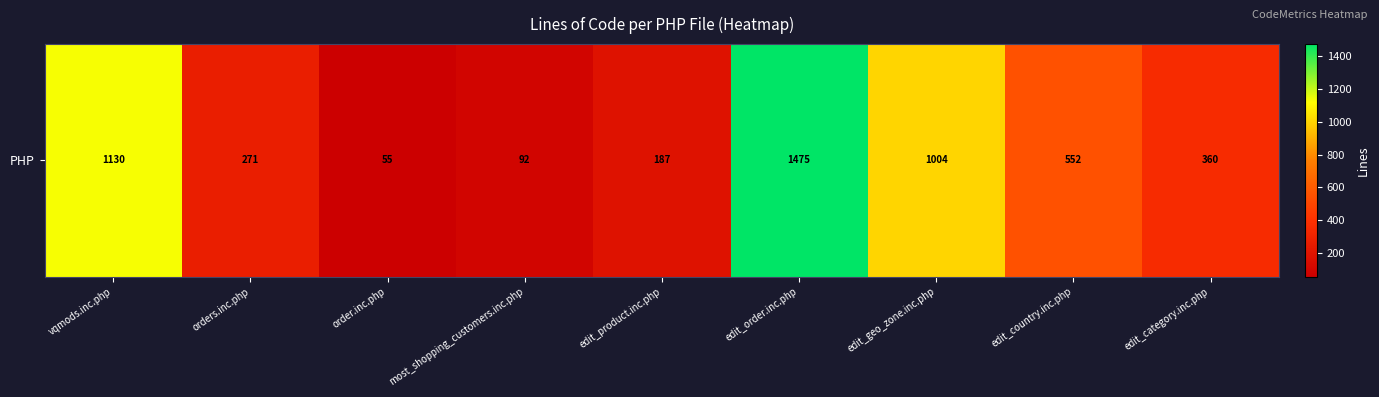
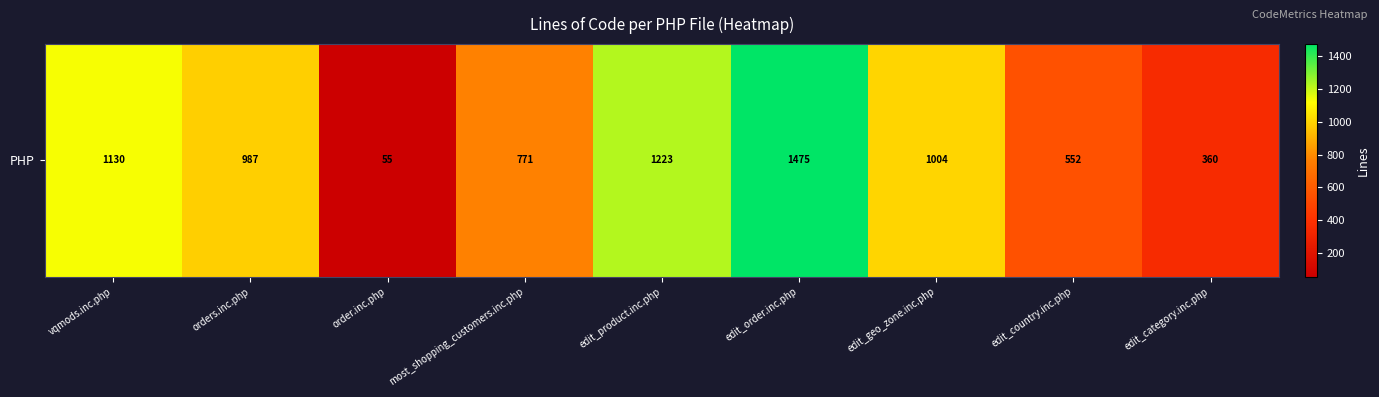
  {
    "PHP": {
      "vqmods.inc.php": 1130,
-     "orders.inc.php": 271,
+     "orders.inc.php": 987,
      "order.inc.php": 55,
-     "most_shopping_customers.inc.php": 92,
-     "edit_product.inc.php": 187,
+     "most_shopping_customers.inc.php": 771,
+     "edit_product.inc.php": 1223,
      "edit_order.inc.php": 1475,
      "edit_geo_zone.inc.php": 1004,
      "edit_country.inc.php": 552,
      "edit_category.inc.php": 360
    }
  }
